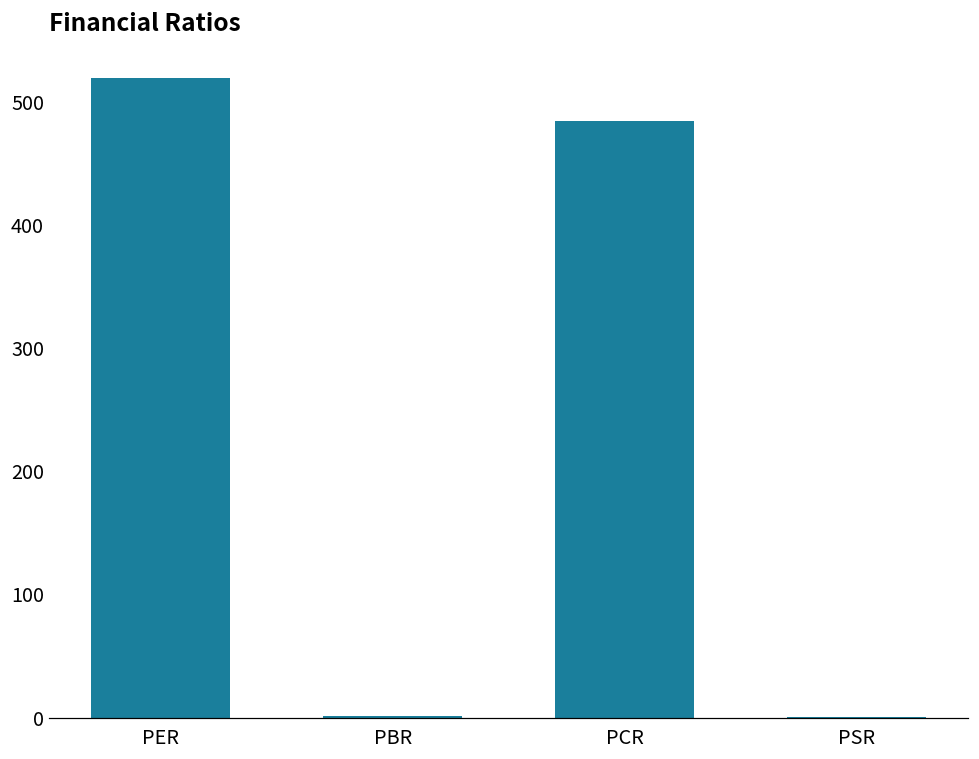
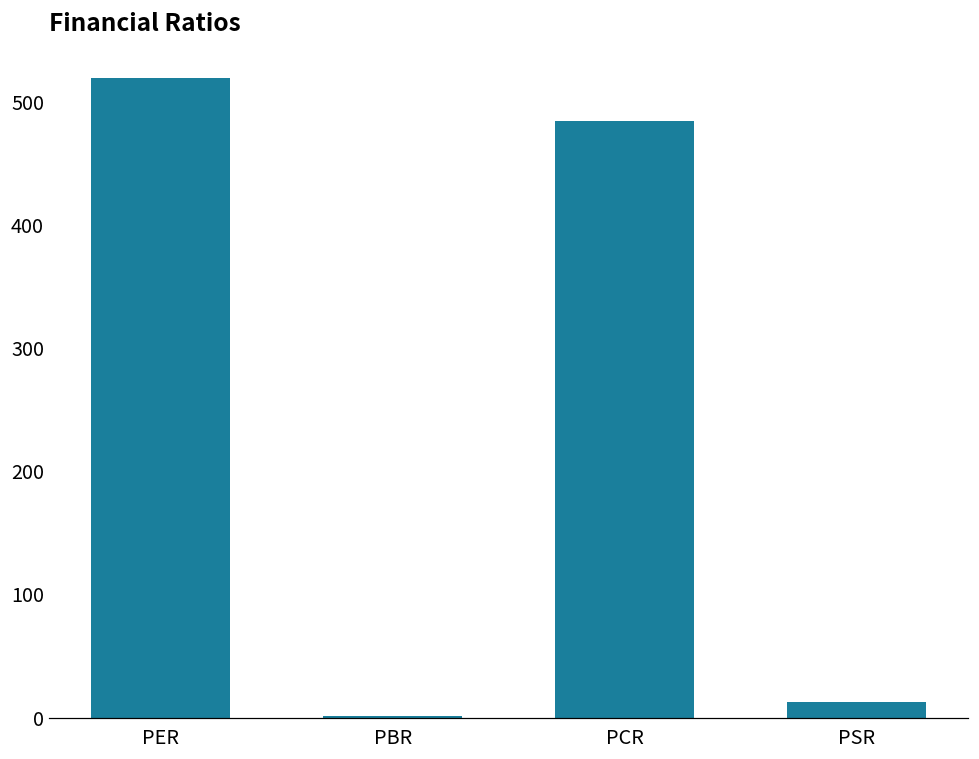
  {
    "PER": 520,
    "PCR": 485,
-   "PSR": 1
+   "PSR": 13
  }
